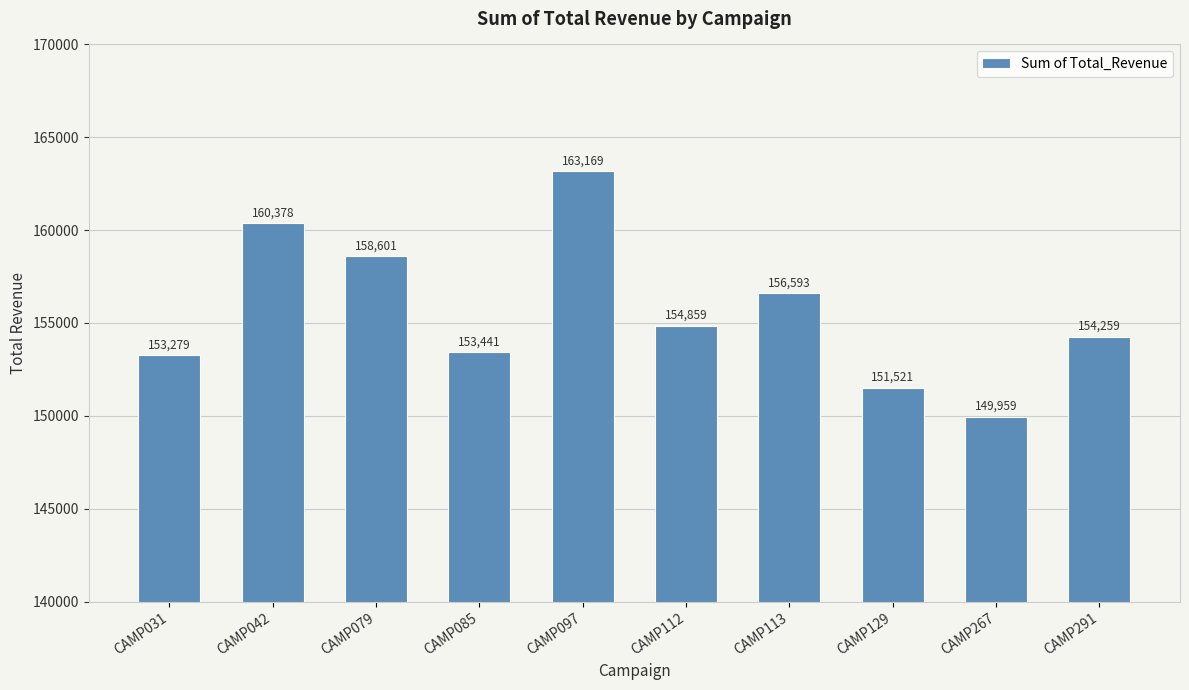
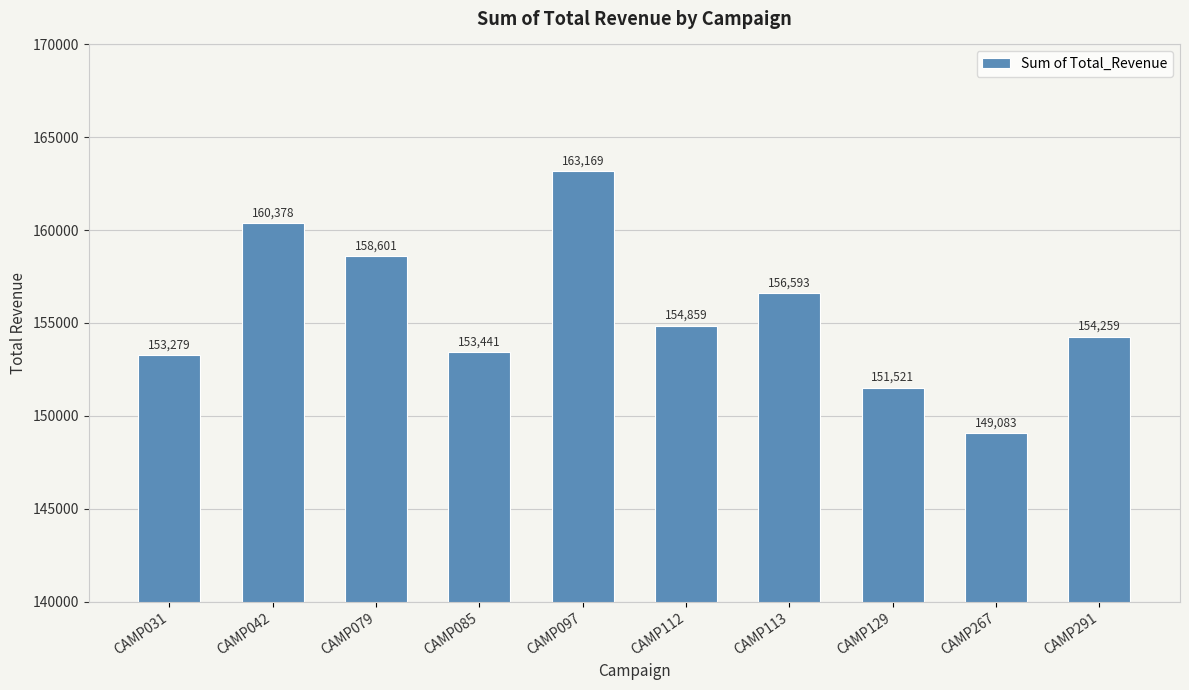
  {
    "CAMP031": "153,279",
    "CAMP042": "160,378",
    "CAMP079": "158,601",
    "CAMP085": "153,441",
    "CAMP097": "163,169",
    "CAMP112": "154,859",
    "CAMP113": "156,593",
    "CAMP129": "151,521",
-   "CAMP267": "149,959",
+   "CAMP267": "149,083",
    "CAMP291": "154,259"
  }
